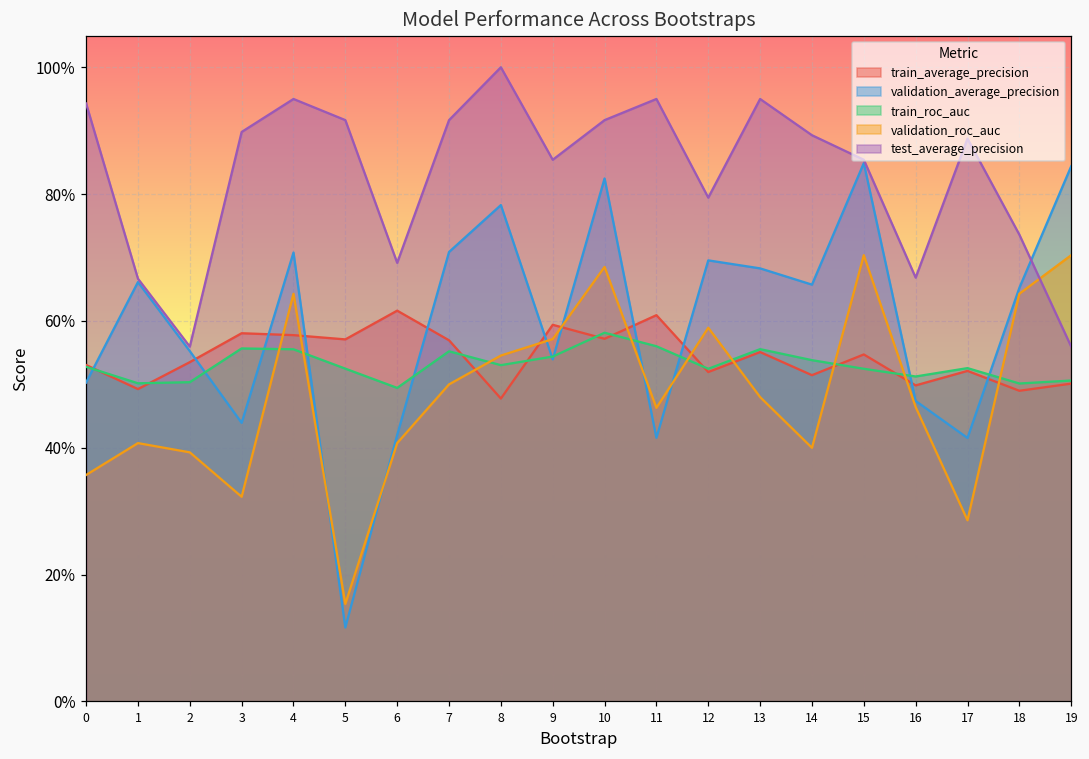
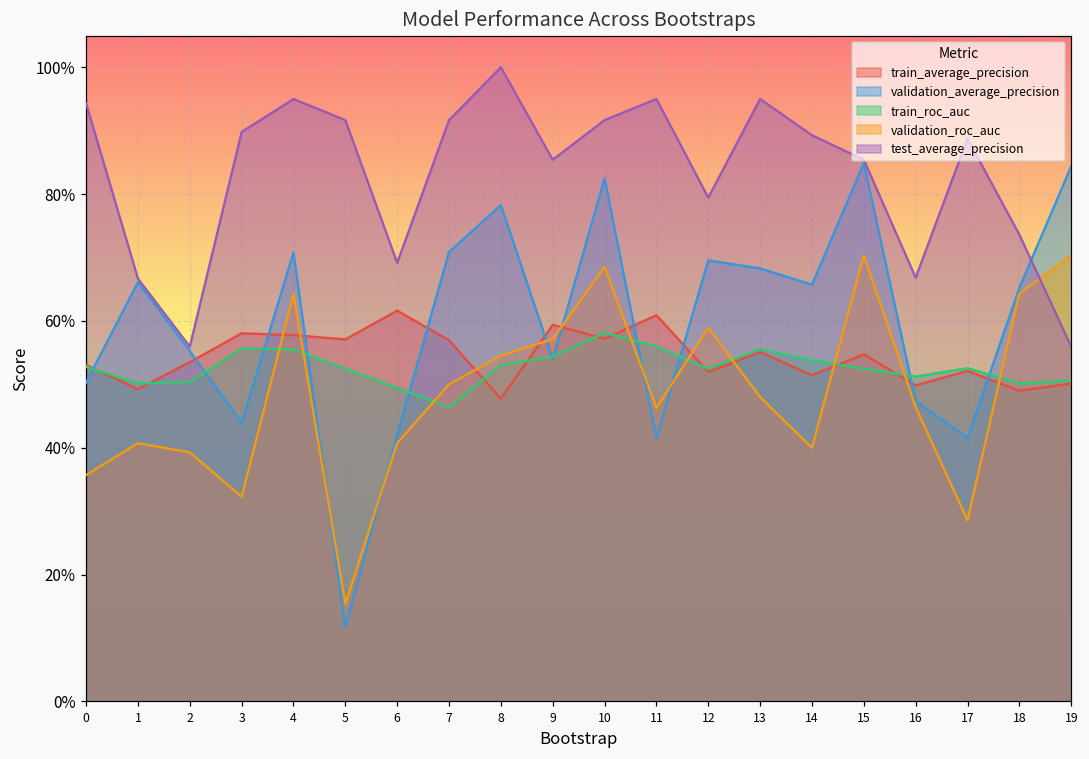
  {
    "train_average_precision": {
      "1": "49%",
      "2": "54%",
      "3": "58%",
      "4": "58%",
      "5": "57%",
      "6": "62%",
      "7": "57%",
      "8": "48%",
      "9": "59%",
      "10": "57%",
      "11": "61%",
      "12": "52%",
      "13": "55%",
      "14": "51%",
      "15": "55%",
      "16": "50%",
      "18": "49%",
      "19": "50%"
    },
    "validation_average_precision": {
      "0": "50%",
      "1": "66%",
      "2": "55%",
      "3": "44%",
      "4": "71%",
      "5": "12%",
      "6": "42%",
      "7": "71%",
      "8": "78%",
      "10": "82%",
      "11": "42%",
      "12": "70%",
      "13": "68%",
      "14": "66%",
      "15": "85%",
      "16": "47%",
      "17": "42%",
      "18": "65%",
      "19": "84%"
    },
    "train_roc_auc": {
      "1": "50%",
      "2": "50%",
      "3": "56%",
      "4": "56%",
      "5": "52%",
      "6": "49%",
-     "7": "55%",
+     "7": "46%",
      "8": "53%",
      "10": "58%",
      "11": "56%",
      "12": "52%",
      "13": "56%",
      "14": "54%",
      "15": "52%",
      "16": "51%",
      "18": "50%",
      "19": "51%"
    },
    "validation_roc_auc": {
      "0": "36%",
      "1": "41%",
      "2": "39%",
      "3": "32%",
      "4": "64%",
      "5": "15%",
      "6": "41%",
      "7": "50%",
      "8": "55%",
      "9": "57%",
      "10": "69%",
      "11": "46%",
      "12": "59%",
      "13": "48%",
      "14": "40%",
      "15": "70%",
      "16": "46%",
      "17": "29%",
      "18": "64%",
      "19": "70%"
    },
    "test_average_precision": {
      "0": "94%",
      "1": "67%",
      "2": "56%",
      "3": "90%",
      "4": "95%",
      "5": "92%",
      "6": "69%",
      "7": "92%",
      "8": "100%",
      "9": "85%",
      "10": "92%",
      "11": "95%",
      "12": "79%",
      "13": "95%",
      "14": "89%",
      "15": "85%",
      "16": "67%",
      "18": "74%",
      "19": "56%"
    }
  }
